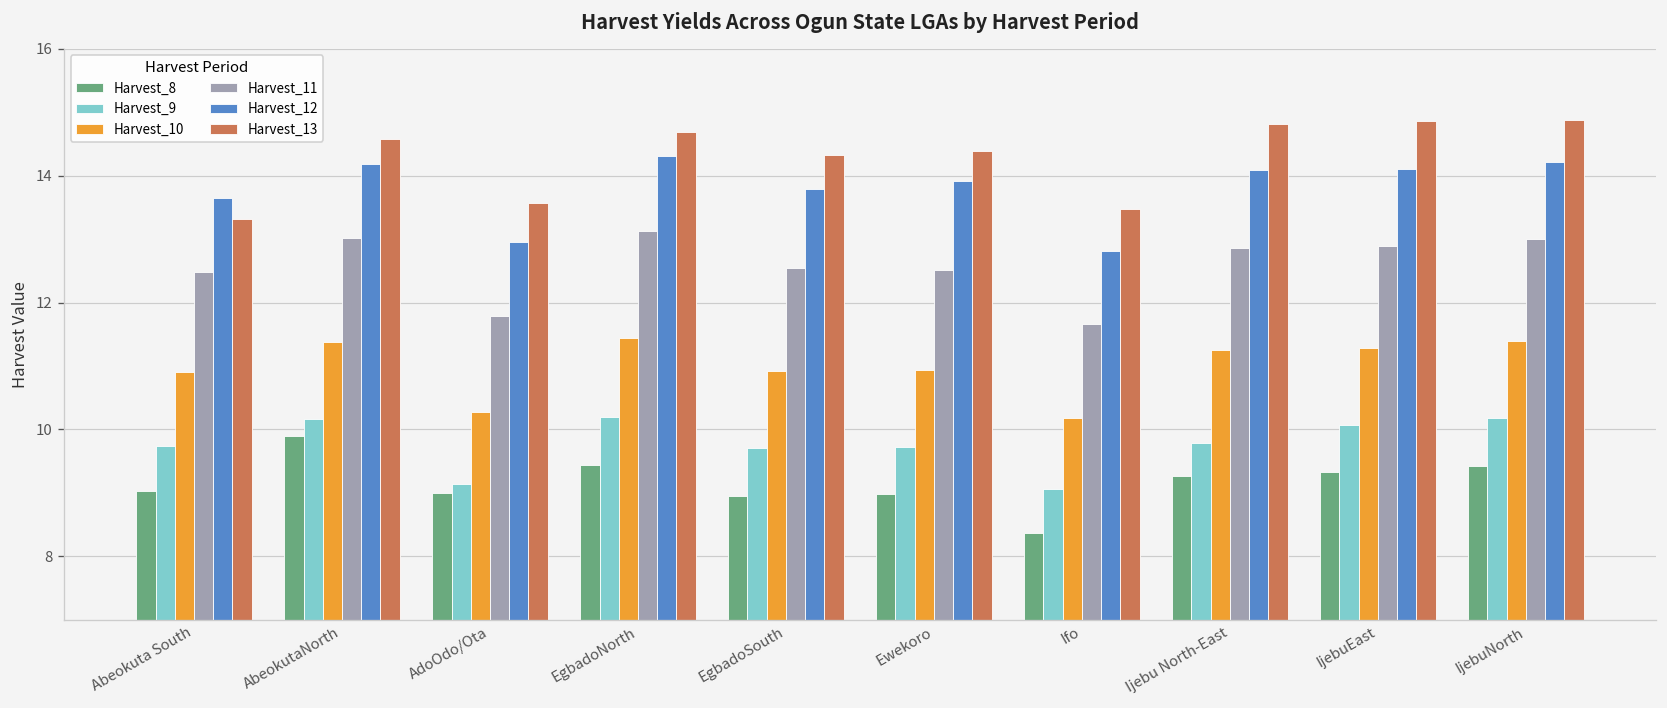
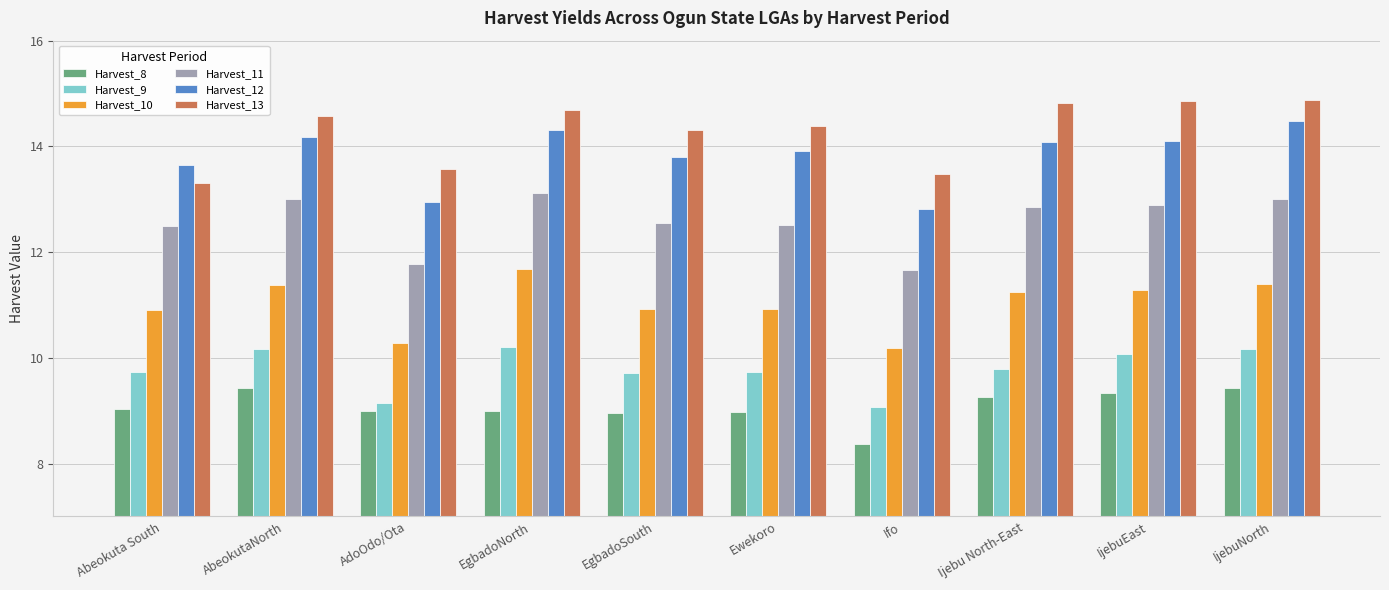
  {
    "Harvest_8": {
      "Abeokuta South": 9.0,
-     "AbeokutaNorth": 9.9,
+     "AbeokutaNorth": 9.4,
      "AdoOdo/Ota": 9.0,
-     "EgbadoNorth": 9.4,
+     "EgbadoNorth": 9.0,
      "EgbadoSouth": 9.0,
      "Ewekoro": 9.0,
      "Ifo": 8.4,
      "Ijebu North-East": 9.3,
      "IjebuEast": 9.3,
      "IjebuNorth": 9.4
    },
    "Harvest_9": {
      "Abeokuta South": 9.7,
      "AbeokutaNorth": 10.2,
      "AdoOdo/Ota": 9.1,
      "EgbadoNorth": 10.2,
      "EgbadoSouth": 9.7,
      "Ewekoro": 9.7,
      "Ifo": 9.1,
      "Ijebu North-East": 9.8,
      "IjebuEast": 10.1,
      "IjebuNorth": 10.2
    },
    "Harvest_10": {
      "Abeokuta South": 10.9,
      "AbeokutaNorth": 11.4,
      "AdoOdo/Ota": 10.3,
-     "EgbadoNorth": 11.4,
+     "EgbadoNorth": 11.7,
      "EgbadoSouth": 10.9,
      "Ewekoro": 10.9,
      "Ifo": 10.2,
      "Ijebu North-East": 11.2,
      "IjebuEast": 11.3,
      "IjebuNorth": 11.4
    },
    "Harvest_11": {
      "Abeokuta South": 12.5,
      "AbeokutaNorth": 13.0,
      "AdoOdo/Ota": 11.8,
      "EgbadoNorth": 13.1,
      "EgbadoSouth": 12.5,
      "Ewekoro": 12.5,
      "Ifo": 11.7,
      "Ijebu North-East": 12.9,
      "IjebuEast": 12.9,
      "IjebuNorth": 13.0
    },
    "Harvest_12": {
      "Abeokuta South": 13.6,
      "AbeokutaNorth": 14.2,
      "AdoOdo/Ota": 13.0,
      "EgbadoNorth": 14.3,
      "EgbadoSouth": 13.8,
      "Ewekoro": 13.9,
      "Ifo": 12.8,
      "Ijebu North-East": 14.1,
      "IjebuEast": 14.1,
-     "IjebuNorth": 14.2
+     "IjebuNorth": 14.5
    },
    "Harvest_13": {
      "Abeokuta South": 13.3,
      "AbeokutaNorth": 14.6,
      "AdoOdo/Ota": 13.6,
      "EgbadoNorth": 14.7,
      "EgbadoSouth": 14.3,
      "Ewekoro": 14.4,
      "Ifo": 13.5,
      "Ijebu North-East": 14.8,
      "IjebuEast": 14.9,
      "IjebuNorth": 14.9
    }
  }
